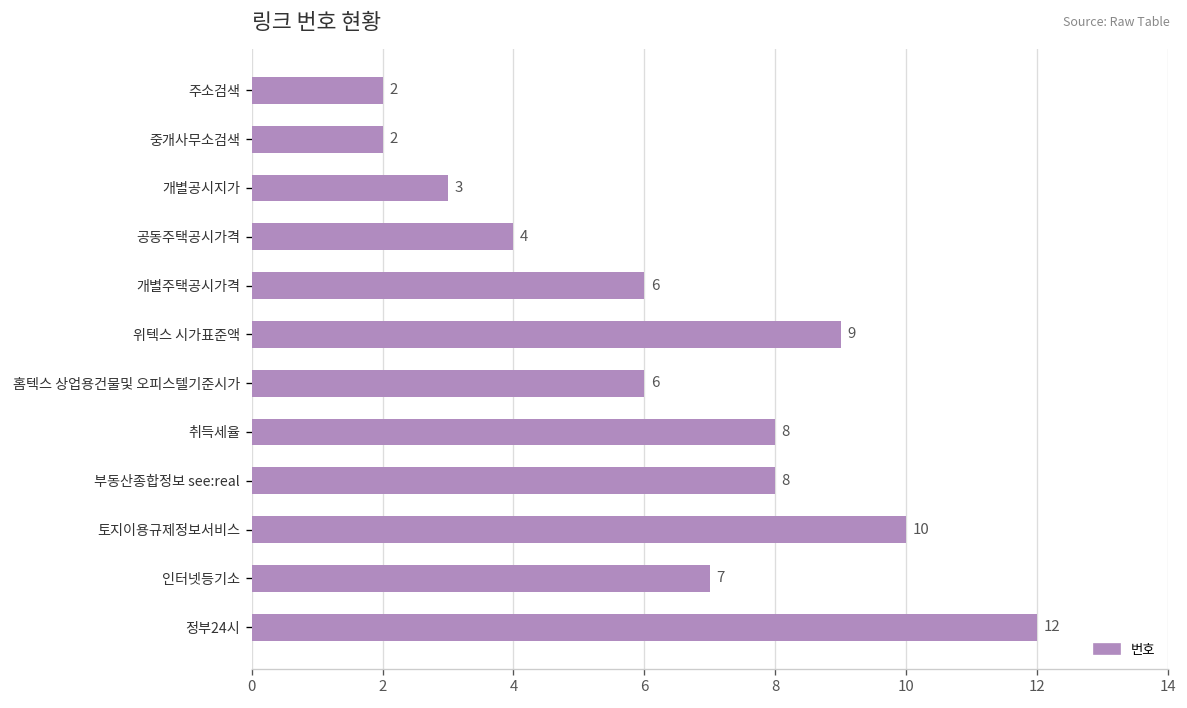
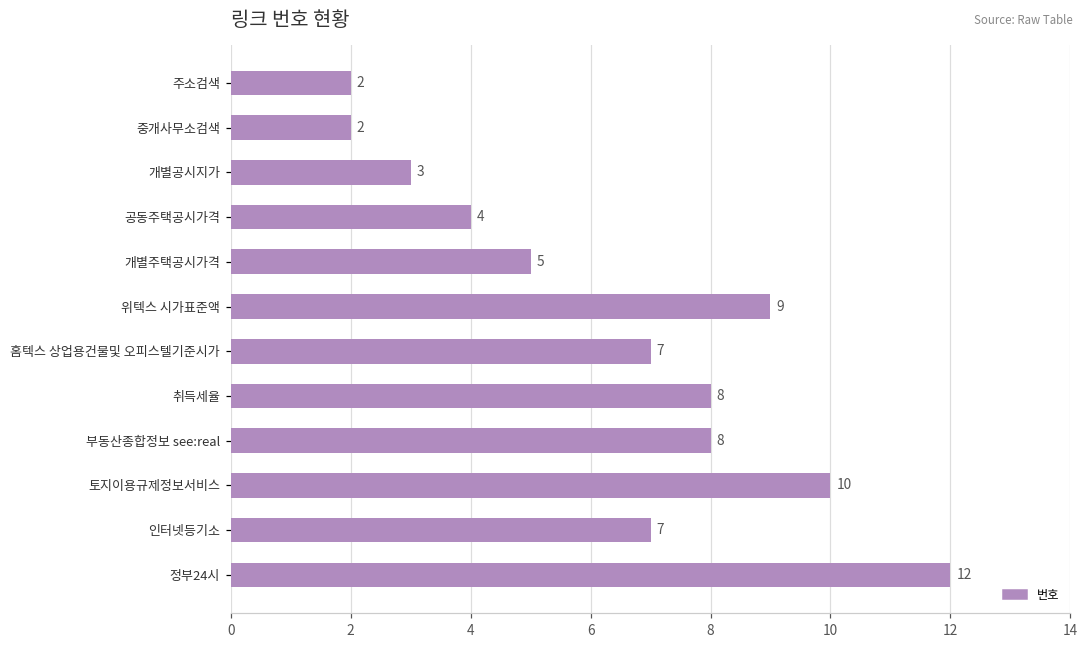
  {
    "주소검색": 2,
    "중개사무소검색": 2,
    "개별공시지가": 3,
    "공동주택공시가격": 4,
-   "개별주택공시가격": 6,
+   "개별주택공시가격": 5,
    "위텍스 시가표준액": 9,
-   "홈텍스 상업용건물및 오피스텔기준시가": 6,
+   "홈텍스 상업용건물및 오피스텔기준시가": 7,
    "취득세율": 8,
    "부동산종합정보 see:real": 8,
    "토지이용규제정보서비스": 10,
    "인터넷등기소": 7,
    "정부24시": 12
  }
